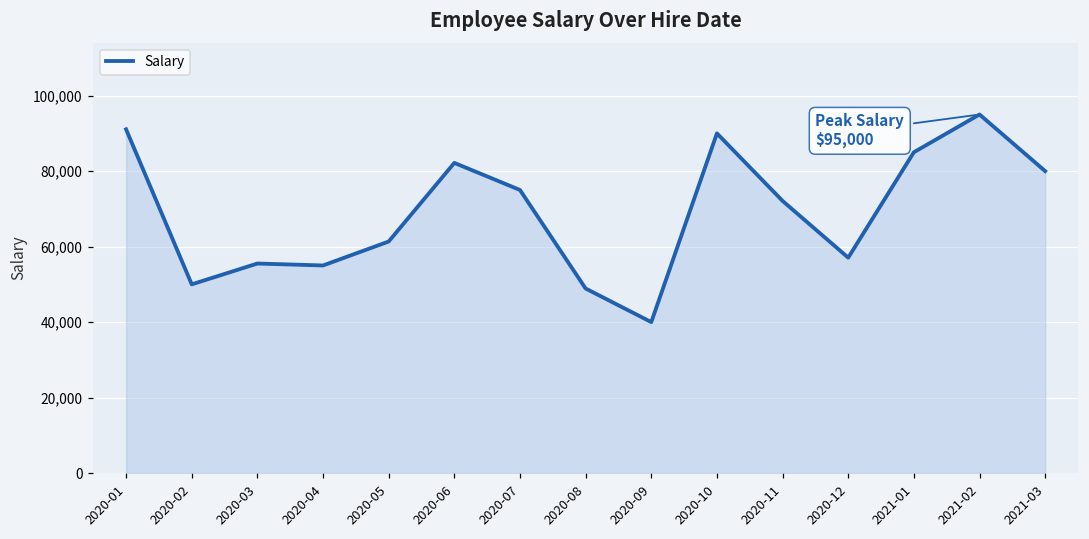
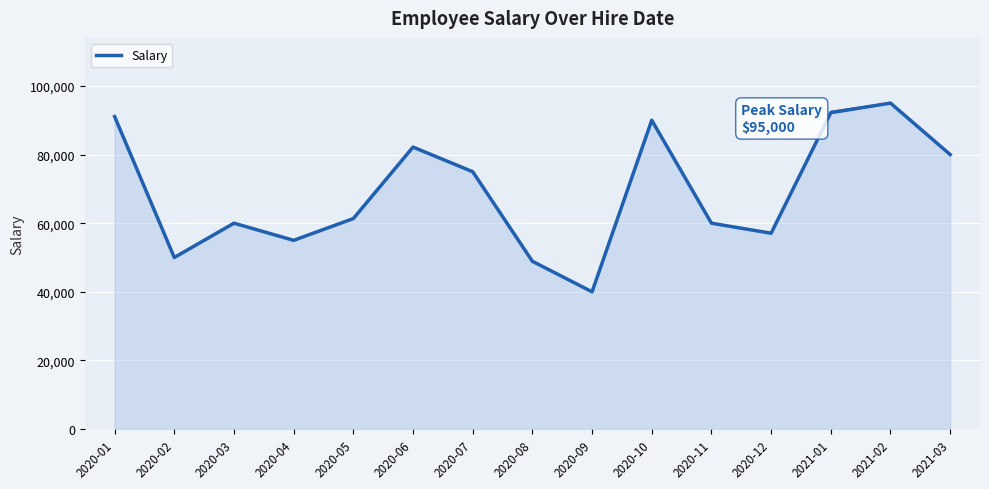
  {
    "2020-01": "91,000",
    "2020-02": "50,000",
-   "2020-03": "56,000",
+   "2020-03": "60,000",
    "2020-04": "55,000",
    "2020-05": "61,000",
    "2020-06": "82,000",
    "2020-07": "75,000",
    "2020-08": "49,000",
    "2020-09": "40,000",
    "2020-10": "90,000",
-   "2020-11": "72,000",
+   "2020-11": "60,000",
    "2020-12": "57,000",
-   "2021-01": "85,000",
+   "2021-01": "92,000",
    "2021-02": "95,000",
    "2021-03": "80,000"
  }
